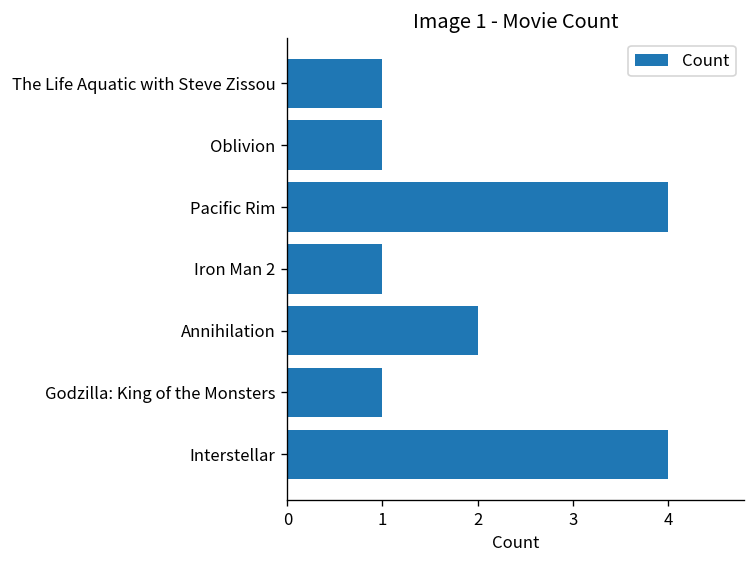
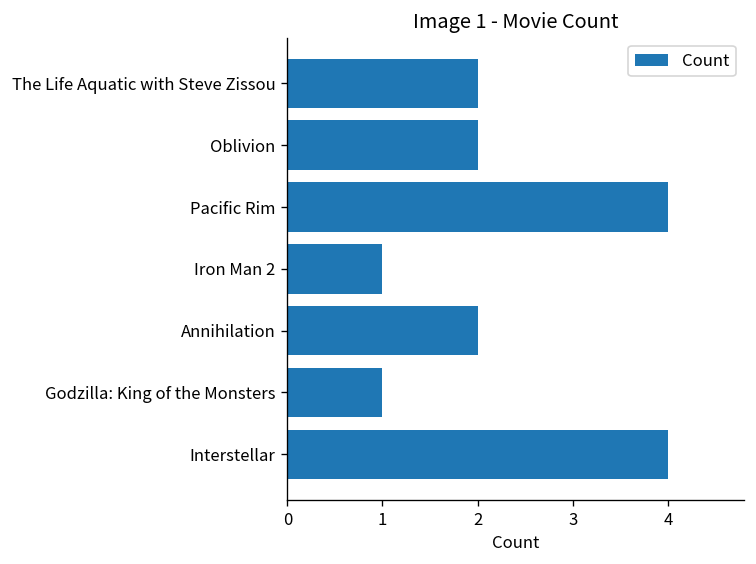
  {
-   "The Life Aquatic with Steve Zissou": 1,
-   "Oblivion": 1,
+   "The Life Aquatic with Steve Zissou": 2,
+   "Oblivion": 2,
    "Pacific Rim": 4,
    "Iron Man 2": 1,
    "Annihilation": 2,
    "Godzilla: King of the Monsters": 1,
    "Interstellar": 4
  }
